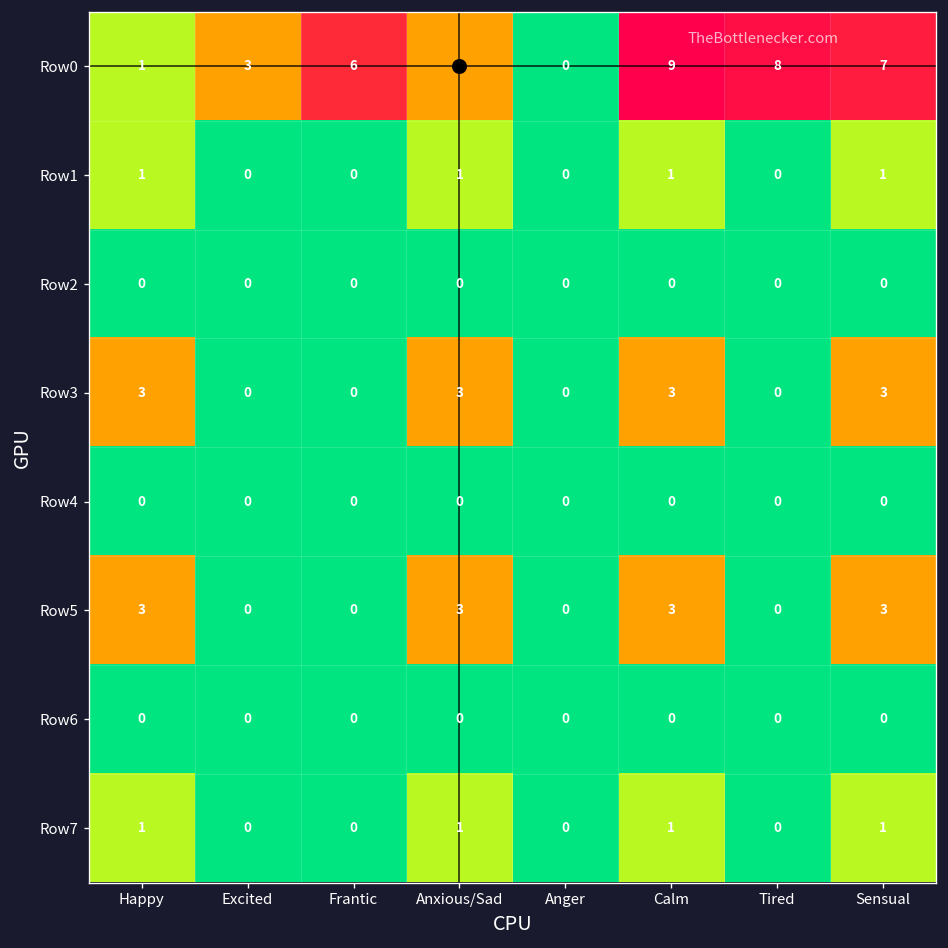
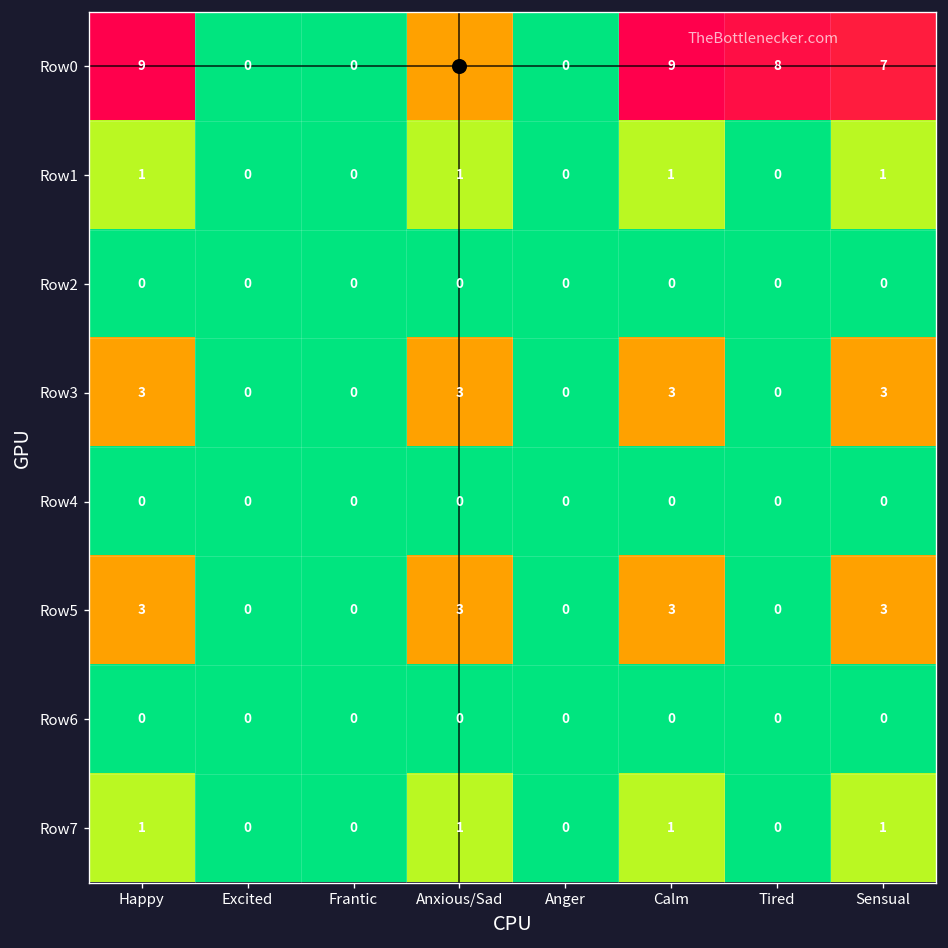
  {
    "Row0": {
-     "Happy": 1,
-     "Excited": 3,
-     "Frantic": 6,
+     "Happy": 9,
+     "Excited": 0,
+     "Frantic": 0,
      "Anger": 0,
      "Calm": 9,
      "Tired": 8,
      "Sensual": 7
    },
    "Row1": {
      "Happy": 1,
      "Excited": 0,
      "Frantic": 0,
      "Anxious/Sad": 1,
      "Anger": 0,
      "Calm": 1,
      "Tired": 0,
      "Sensual": 1
    },
    "Row2": {
      "Happy": 0,
      "Excited": 0,
      "Frantic": 0,
      "Anxious/Sad": 0,
      "Anger": 0,
      "Calm": 0,
      "Tired": 0,
      "Sensual": 0
    },
    "Row3": {
      "Happy": 3,
      "Excited": 0,
      "Frantic": 0,
      "Anxious/Sad": 3,
      "Anger": 0,
      "Calm": 3,
      "Tired": 0,
      "Sensual": 3
    },
    "Row4": {
      "Happy": 0,
      "Excited": 0,
      "Frantic": 0,
      "Anxious/Sad": 0,
      "Anger": 0,
      "Calm": 0,
      "Tired": 0,
      "Sensual": 0
    },
    "Row5": {
      "Happy": 3,
      "Excited": 0,
      "Frantic": 0,
      "Anxious/Sad": 3,
      "Anger": 0,
      "Calm": 3,
      "Tired": 0,
      "Sensual": 3
    },
    "Row6": {
      "Happy": 0,
      "Excited": 0,
      "Frantic": 0,
      "Anxious/Sad": 0,
      "Anger": 0,
      "Calm": 0,
      "Tired": 0,
      "Sensual": 0
    },
    "Row7": {
      "Happy": 1,
      "Excited": 0,
      "Frantic": 0,
      "Anxious/Sad": 1,
      "Anger": 0,
      "Calm": 1,
      "Tired": 0,
      "Sensual": 1
    }
  }
